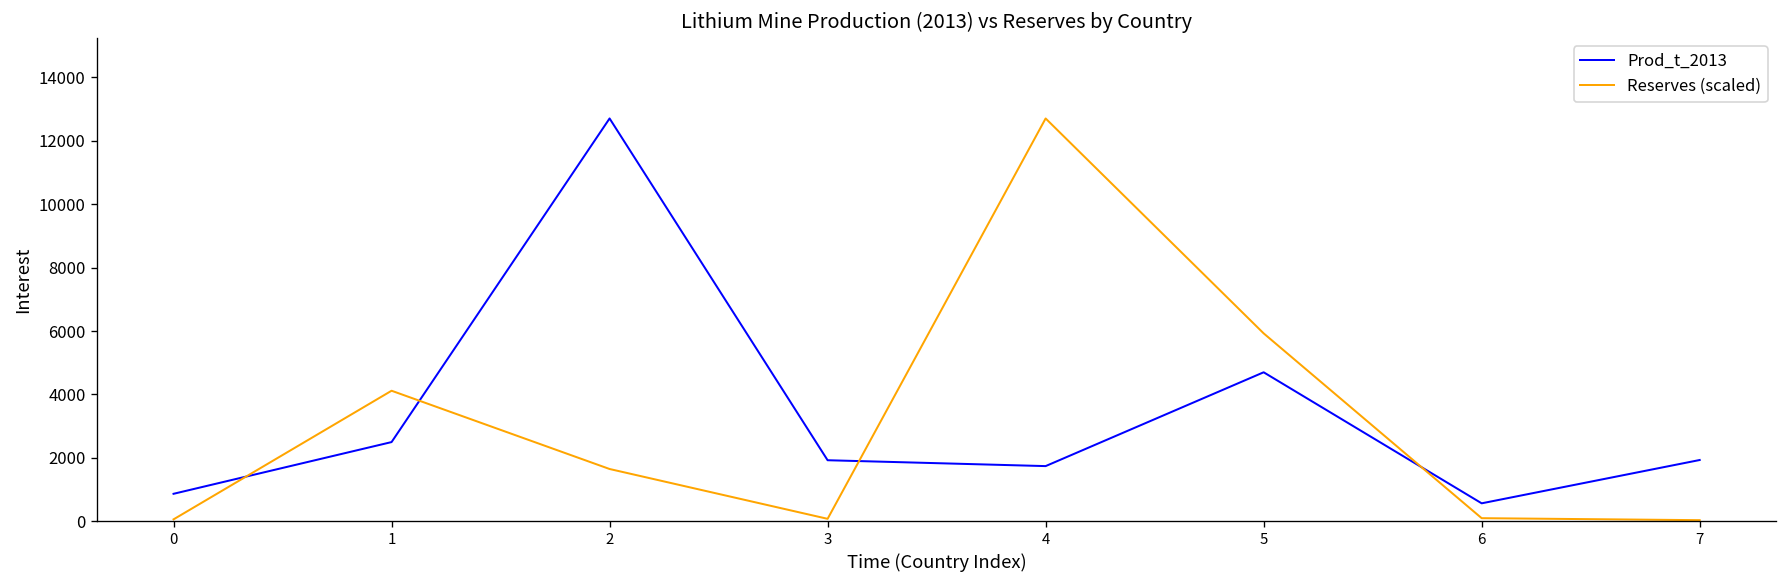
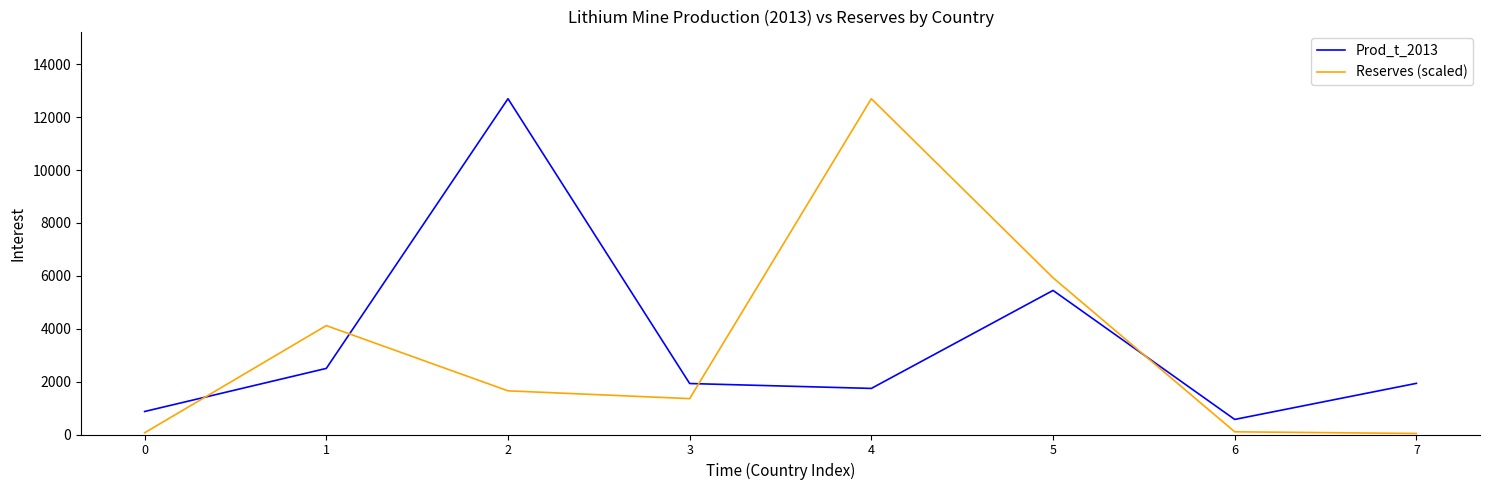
  {
    "Prod_t_2013": {
      "0": 900,
      "1": 2500,
      "2": 12700,
      "3": 1900,
      "4": 1700,
-     "5": 4700,
+     "5": 5400,
      "6": 600,
      "7": 1900
    },
    "Reserves (scaled)": {
      "0": 100,
      "1": 4100,
      "2": 1700,
-     "3": 100,
+     "3": 1400,
      "4": 12700,
      "5": 5900,
      "6": 100,
      "7": 0
    }
  }
